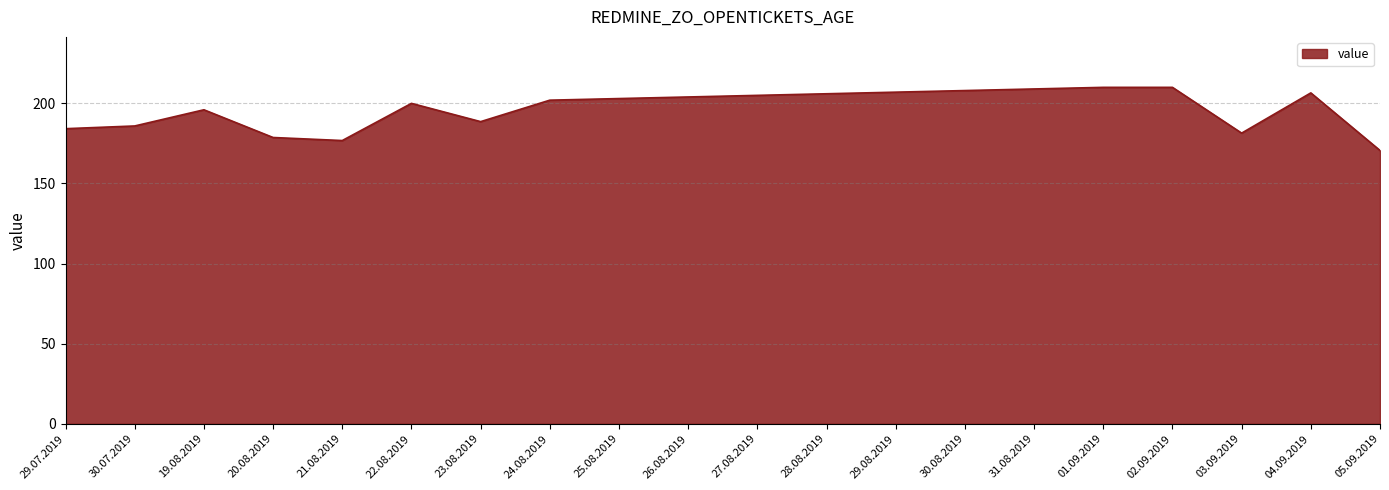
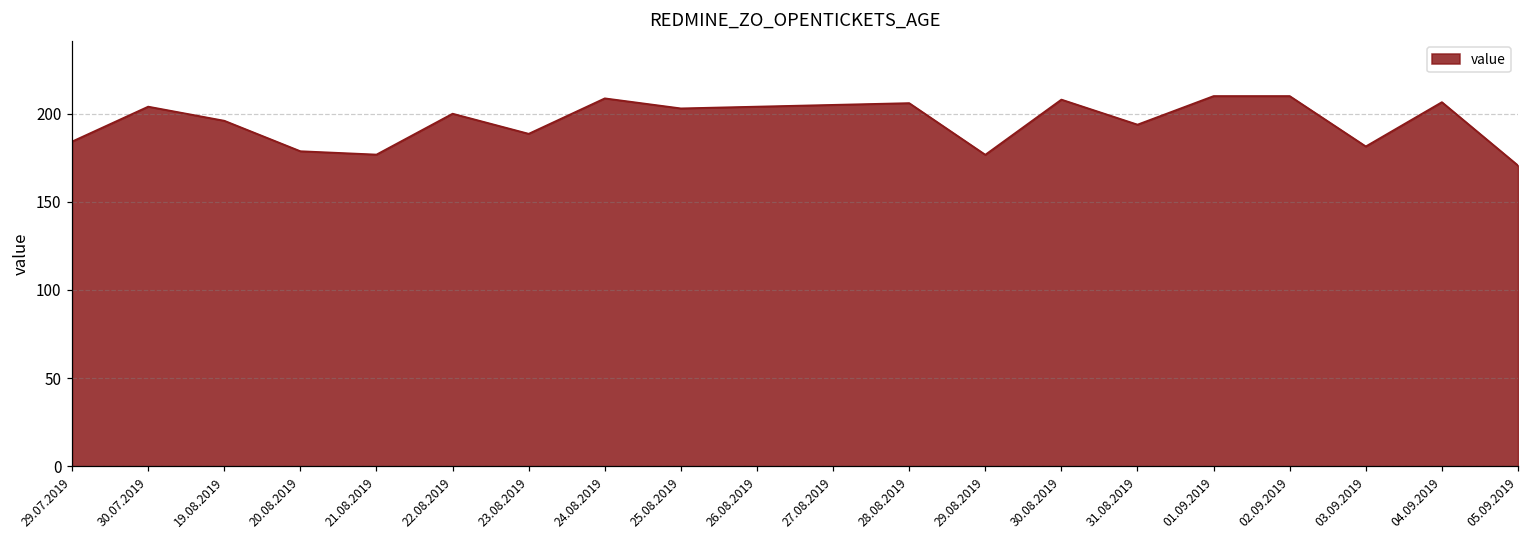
  {
    "29.07.2019": 184,
-   "30.07.2019": 186,
+   "30.07.2019": 204,
    "19.08.2019": 196,
    "20.08.2019": 179,
    "21.08.2019": 177,
    "22.08.2019": 200,
    "23.08.2019": 189,
-   "24.08.2019": 202,
+   "24.08.2019": 209,
    "25.08.2019": 203,
    "26.08.2019": 204,
    "27.08.2019": 205,
    "28.08.2019": 206,
-   "29.08.2019": 207,
+   "29.08.2019": 177,
    "30.08.2019": 208,
-   "31.08.2019": 209,
+   "31.08.2019": 194,
    "01.09.2019": 210,
    "02.09.2019": 210,
    "03.09.2019": 181,
    "04.09.2019": 207,
    "05.09.2019": 171
  }
